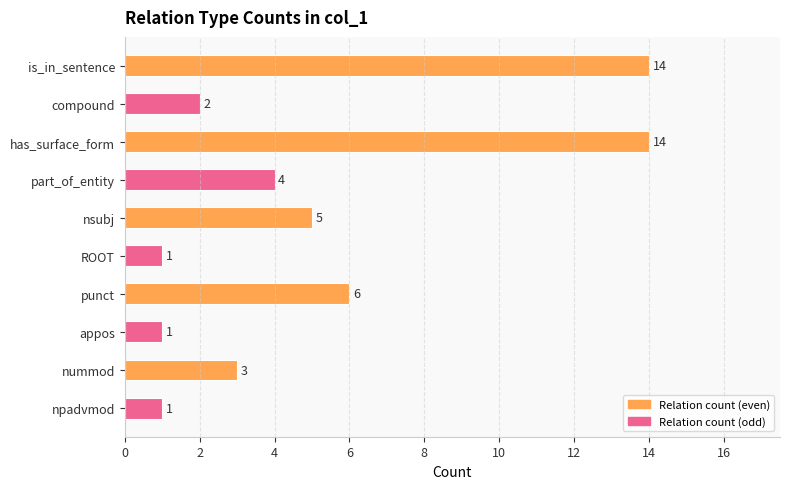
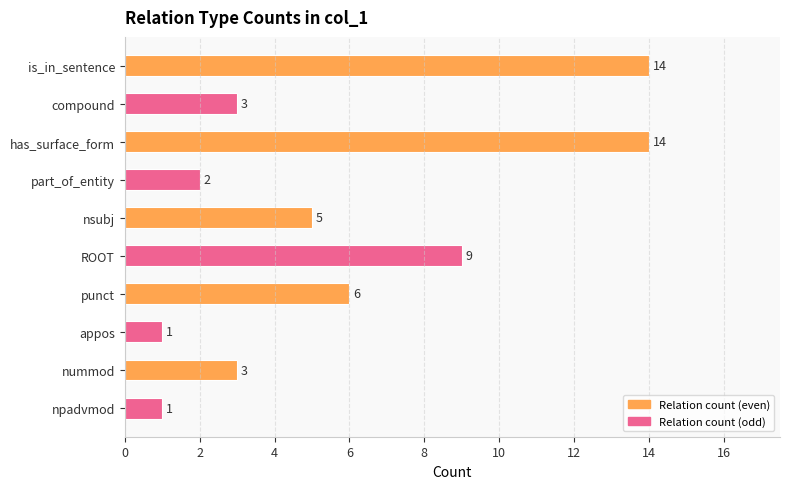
  {
    "is_in_sentence": 14,
-   "compound": 2,
+   "compound": 3,
    "has_surface_form": 14,
-   "part_of_entity": 4,
+   "part_of_entity": 2,
    "nsubj": 5,
-   "ROOT": 1,
+   "ROOT": 9,
    "punct": 6,
    "appos": 1,
    "nummod": 3,
    "npadvmod": 1
  }
